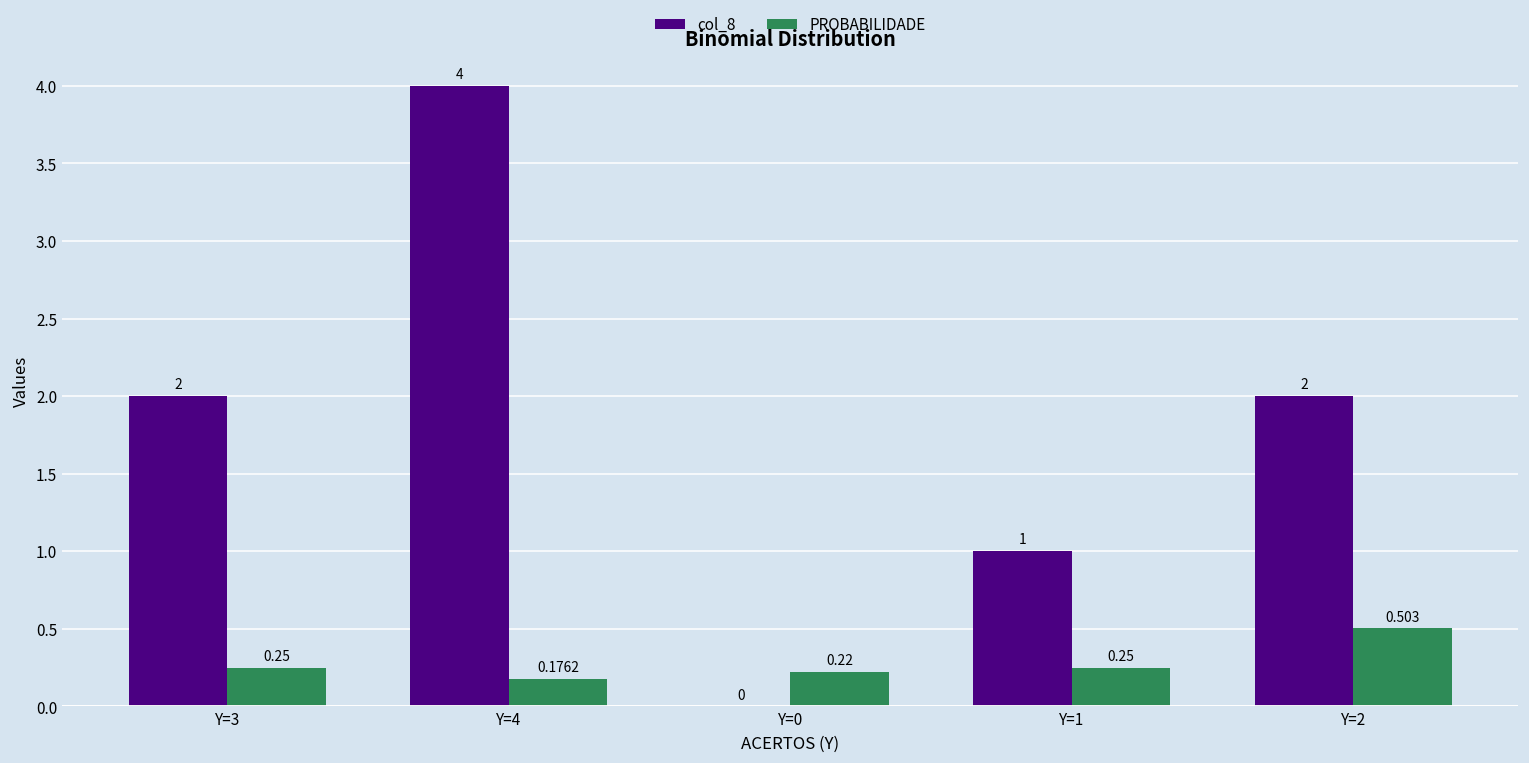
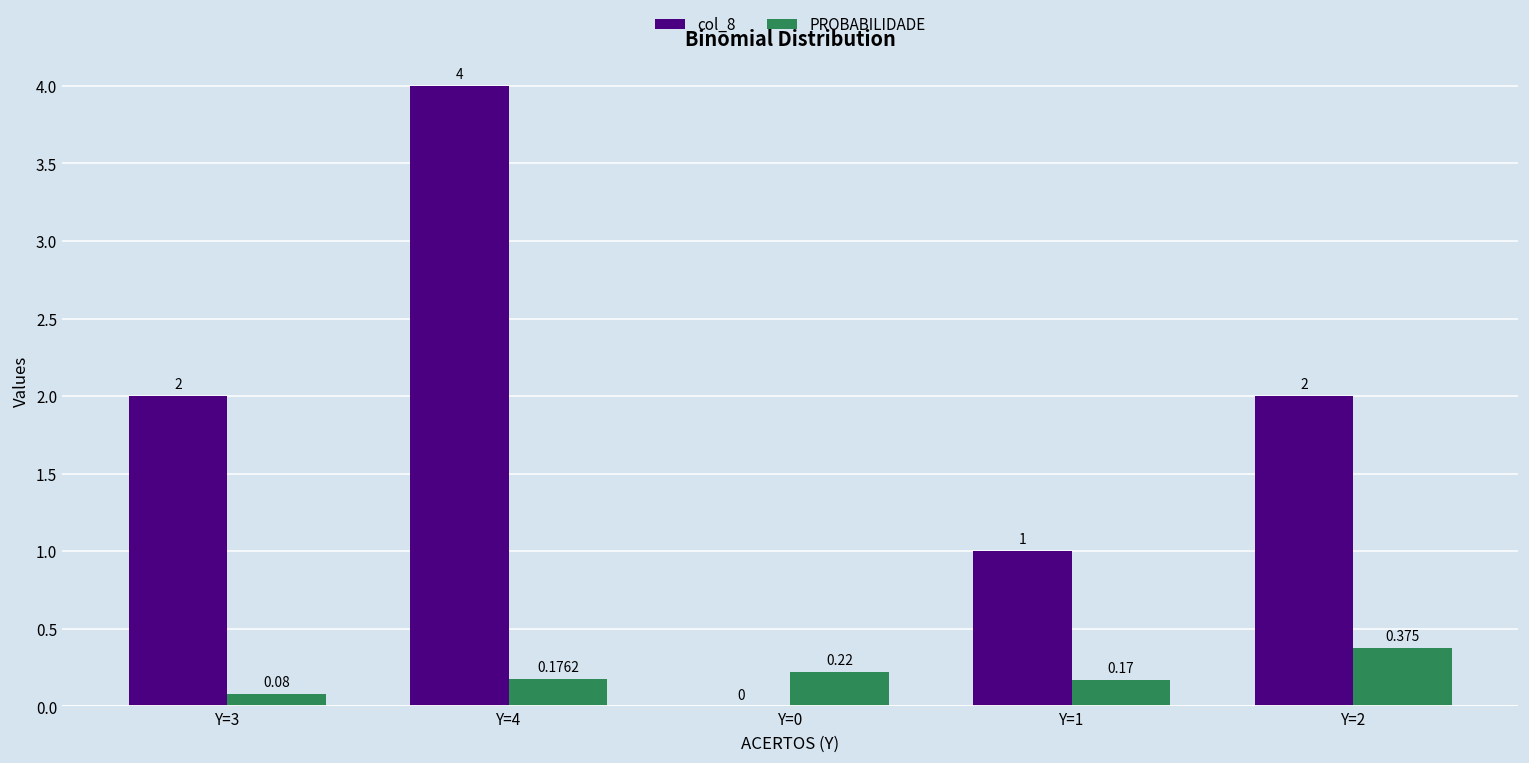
  {
    "col_8": {
      "Y=3": 2,
      "Y=4": 4,
      "Y=0": 0,
      "Y=1": 1,
      "Y=2": 2
    },
    "PROBABILIDADE": {
-     "Y=3": 0.25,
+     "Y=3": 0.08,
      "Y=4": 0.1762,
      "Y=0": 0.22,
-     "Y=1": 0.25,
-     "Y=2": 0.503
+     "Y=1": 0.17,
+     "Y=2": 0.375
    }
  }
